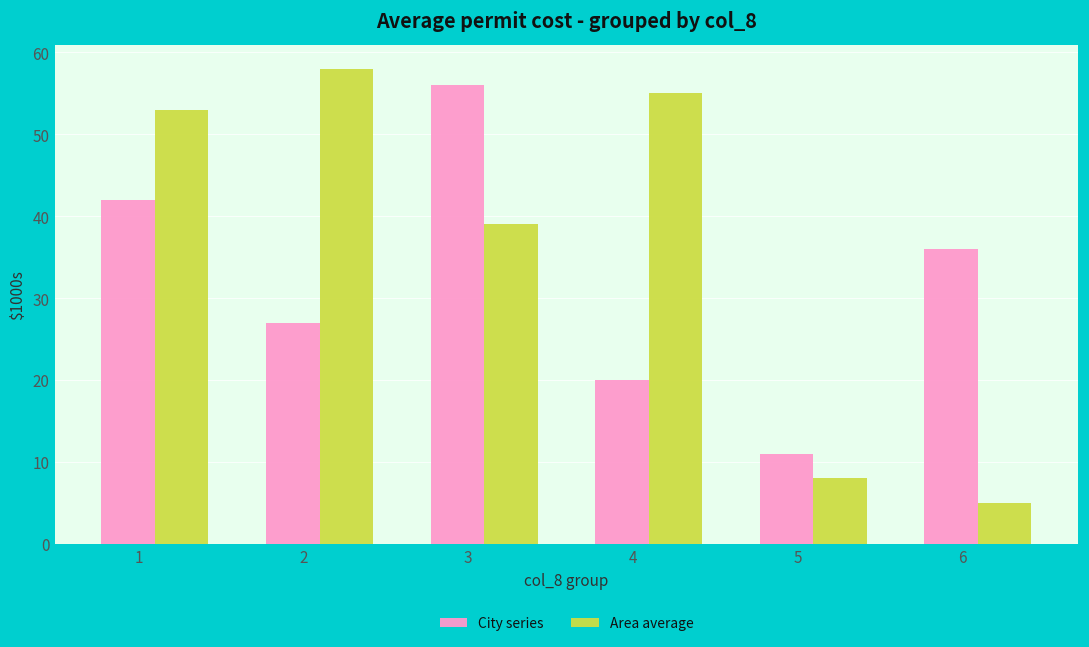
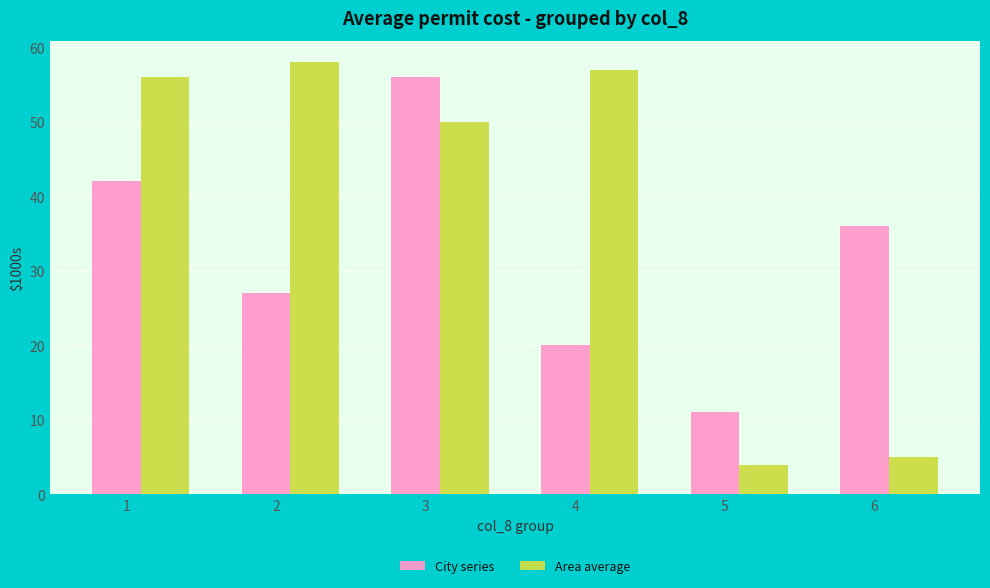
  {
    "City series": {
      "1": 42,
      "2": 27,
      "3": 56,
      "4": 20,
      "5": 11,
      "6": 36
    },
    "Area average": {
-     "1": 53,
+     "1": 56,
      "2": 58,
-     "3": 39,
-     "4": 55,
-     "5": 8,
+     "3": 50,
+     "4": 57,
+     "5": 4,
      "6": 5
    }
  }
